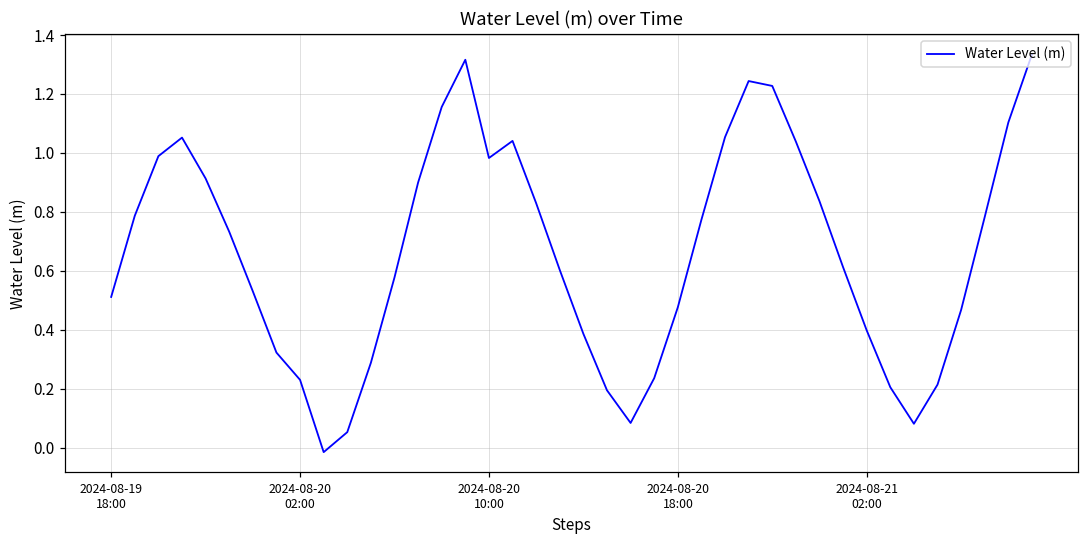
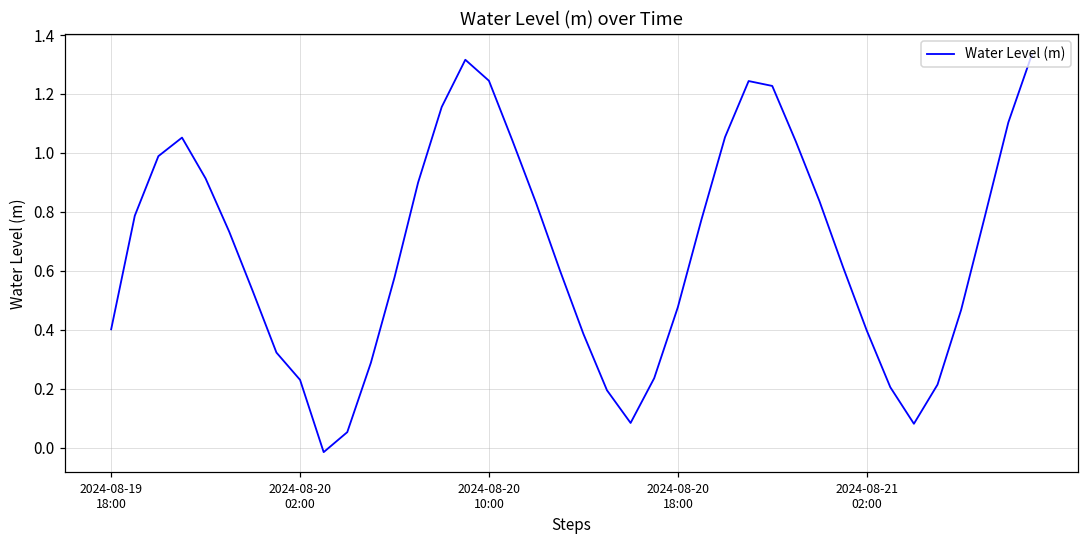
  {
-   "2024-08-19 18:00": 0.51,
+   "2024-08-19 18:00": 0.40,
    "2024-08-20 02:00": 0.23,
-   "2024-08-20 10:00": 0.98,
+   "2024-08-20 10:00": 1.24,
    "2024-08-20 18:00": 0.48,
    "2024-08-21 02:00": 0.40
  }
